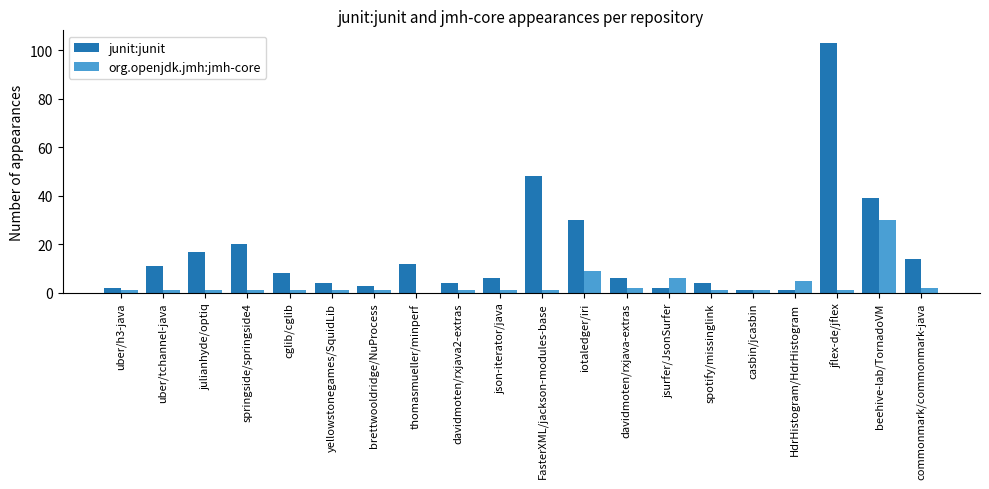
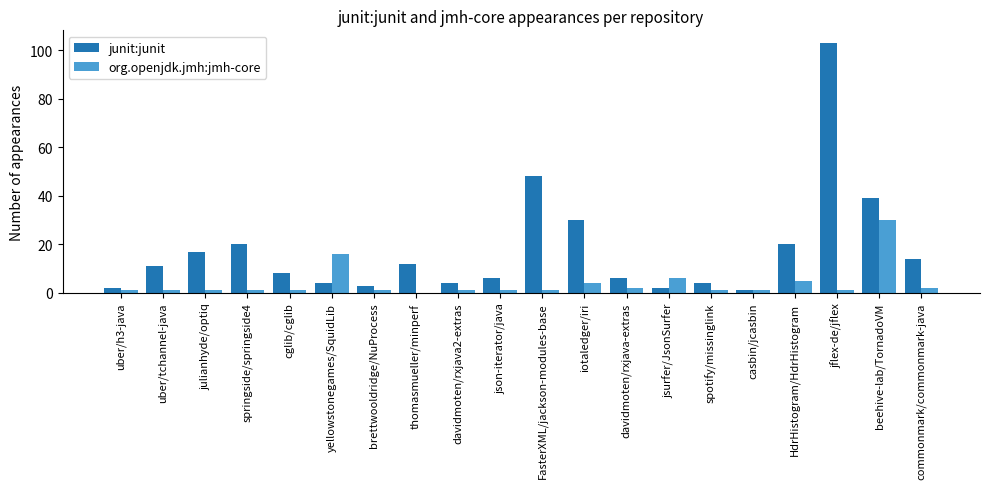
  {
    "junit:junit": {
      "uber/h3-java": 2,
      "uber/tchannel-java": 11,
      "julianhyde/optiq": 17,
      "springside/springside4": 20,
      "cglib/cglib": 8,
      "yellowstonegames/SquidLib": 4,
      "brettwooldridge/NuProcess": 3,
      "thomasmueller/minperf": 12,
      "davidmoten/rxjava2-extras": 4,
      "json-iterator/java": 6,
      "FasterXML/jackson-modules-base": 48,
      "iotaledger/iri": 30,
      "davidmoten/rxjava-extras": 6,
      "jsurfer/JsonSurfer": 2,
      "spotify/missinglink": 4,
-     "HdrHistogram/HdrHistogram": 1,
+     "HdrHistogram/HdrHistogram": 20,
      "jflex-de/jflex": 103,
      "beehive-lab/TornadoVM": 39,
      "commonmark/commonmark-java": 14
    },
    "org.openjdk.jmh:jmh-core": {
-     "yellowstonegames/SquidLib": 1,
+     "yellowstonegames/SquidLib": 16,
      "thomasmueller/minperf": 0,
-     "iotaledger/iri": 9,
+     "iotaledger/iri": 4,
      "davidmoten/rxjava-extras": 2,
      "jsurfer/JsonSurfer": 6,
      "HdrHistogram/HdrHistogram": 5,
      "beehive-lab/TornadoVM": 30,
      "commonmark/commonmark-java": 2
    }
  }
